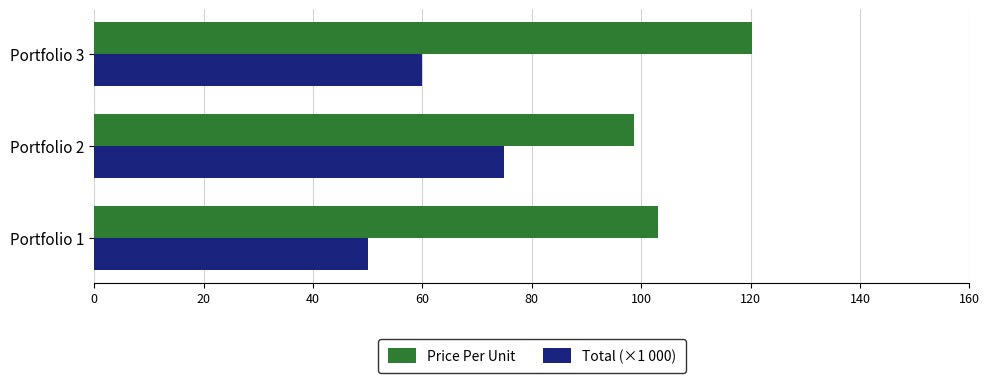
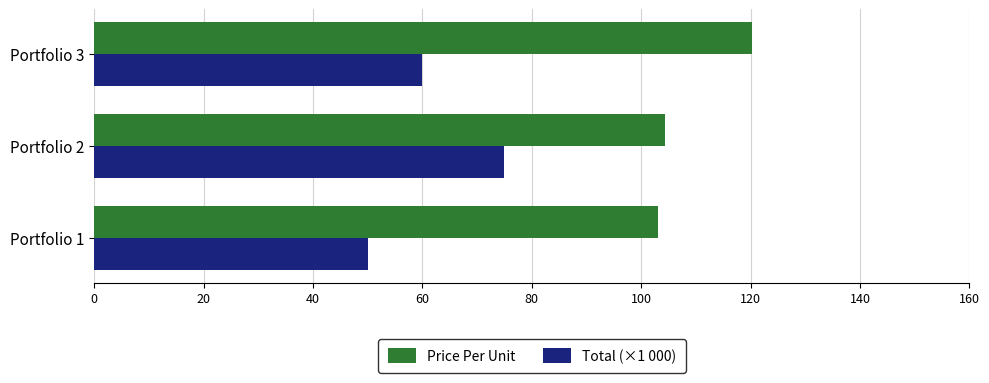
  {
    "Price Per Unit": {
      "Portfolio 3": 120,
-     "Portfolio 2": 99,
+     "Portfolio 2": 104,
      "Portfolio 1": 103
    },
    "Total (×1 000)": {
      "Portfolio 3": 60,
      "Portfolio 2": 75,
      "Portfolio 1": 50
    }
  }
